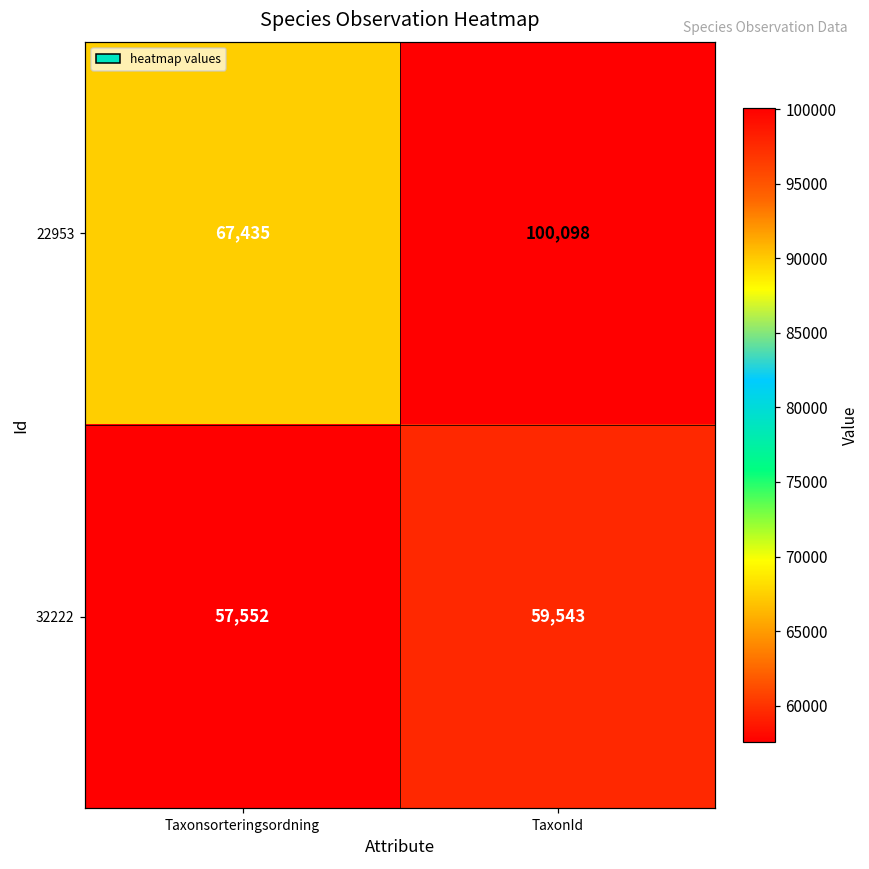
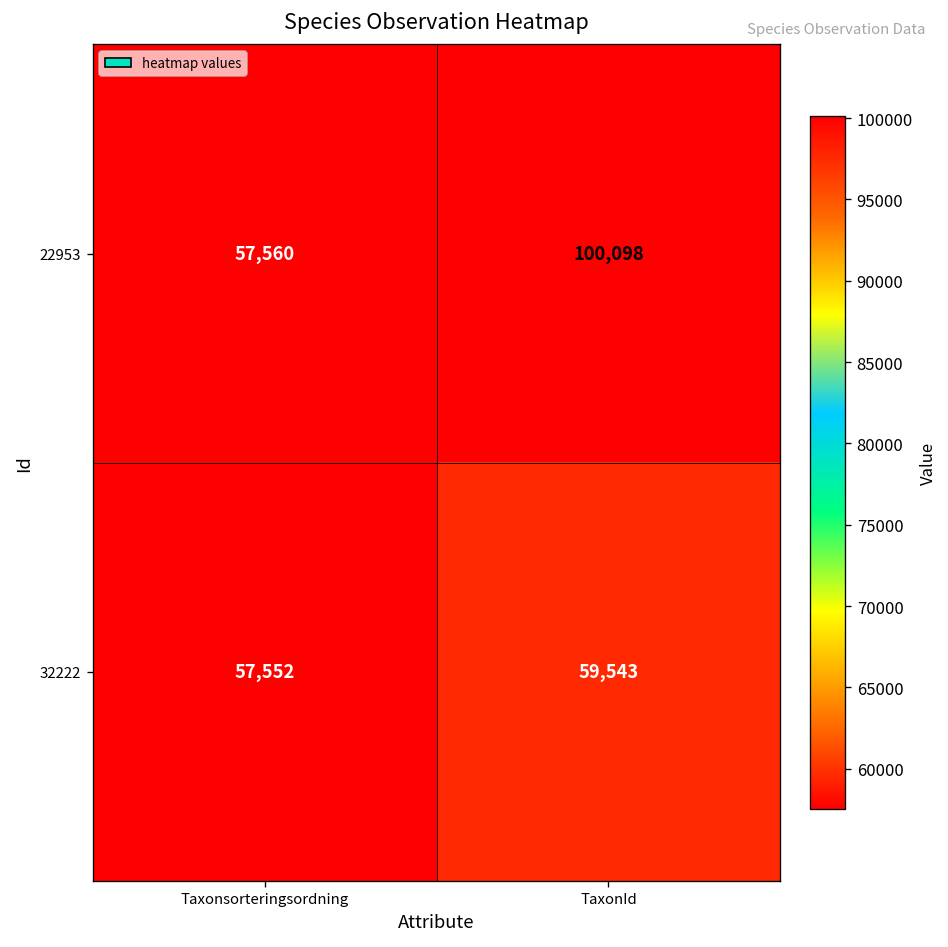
  {
    "22953": {
-     "Taxonsorteringsordning": "67,435",
+     "Taxonsorteringsordning": "57,560",
      "TaxonId": "100,098"
    },
    "32222": {
      "Taxonsorteringsordning": "57,552",
      "TaxonId": "59,543"
    }
  }
